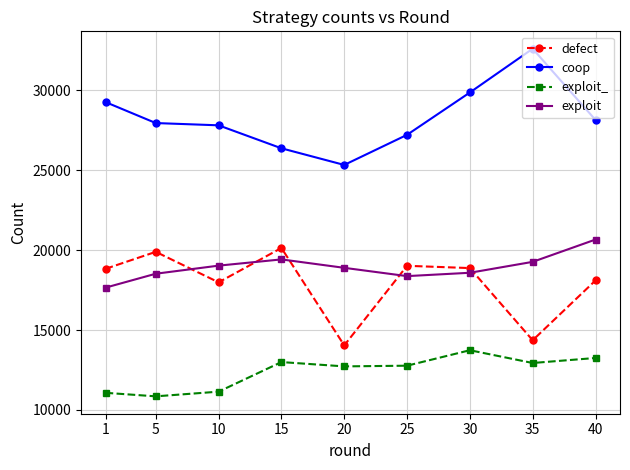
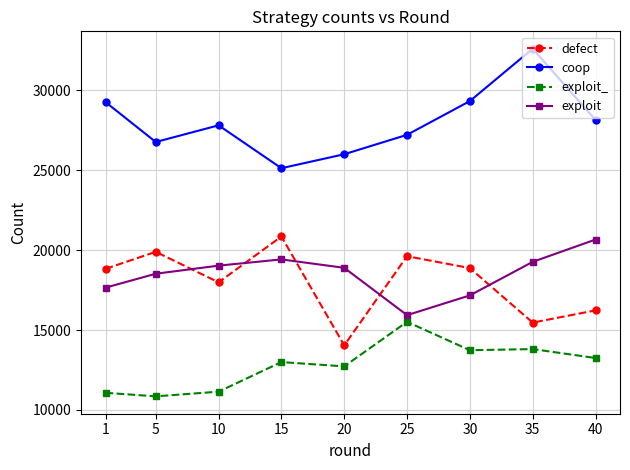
  {
    "defect": {
      "1": 18800,
      "5": 19900,
      "10": 18000,
-     "15": 20100,
+     "15": 20900,
      "20": 14000,
-     "25": 19000,
+     "25": 19600,
      "30": 18900,
-     "35": 14400,
-     "40": 18100
+     "35": 15500,
+     "40": 16200
    },
    "coop": {
      "1": 29300,
-     "5": 28000,
+     "5": 26800,
      "10": 27800,
-     "15": 26400,
-     "20": 25300,
+     "15": 25100,
+     "20": 26000,
      "25": 27200,
-     "30": 29900,
+     "30": 29300,
      "40": 28200
    },
    "exploit_": {
      "1": 11100,
      "5": 10900,
      "10": 11100,
      "15": 13000,
      "20": 12700,
-     "25": 12800,
+     "25": 15500,
      "30": 13700,
-     "35": 12900,
+     "35": 13800,
      "40": 13300
    },
    "exploit": {
      "1": 17700,
      "5": 18500,
      "10": 19000,
      "15": 19400,
      "20": 18900,
-     "25": 18400,
-     "30": 18600,
+     "25": 15900,
+     "30": 17200,
      "35": 19300,
      "40": 20700
    }
  }
